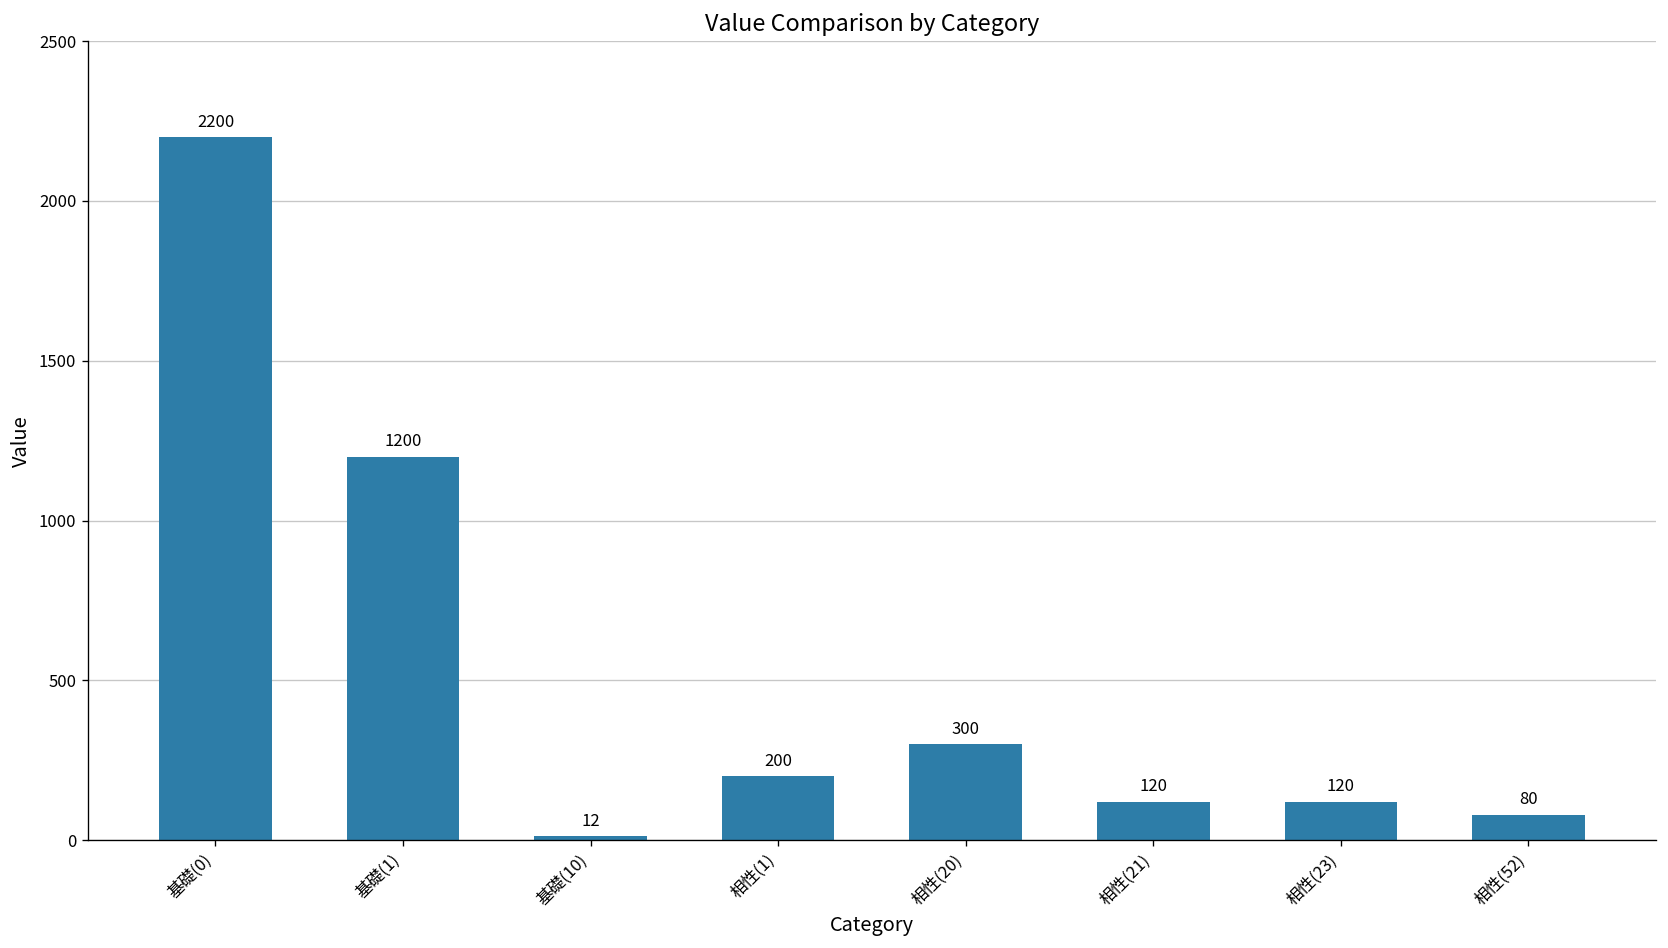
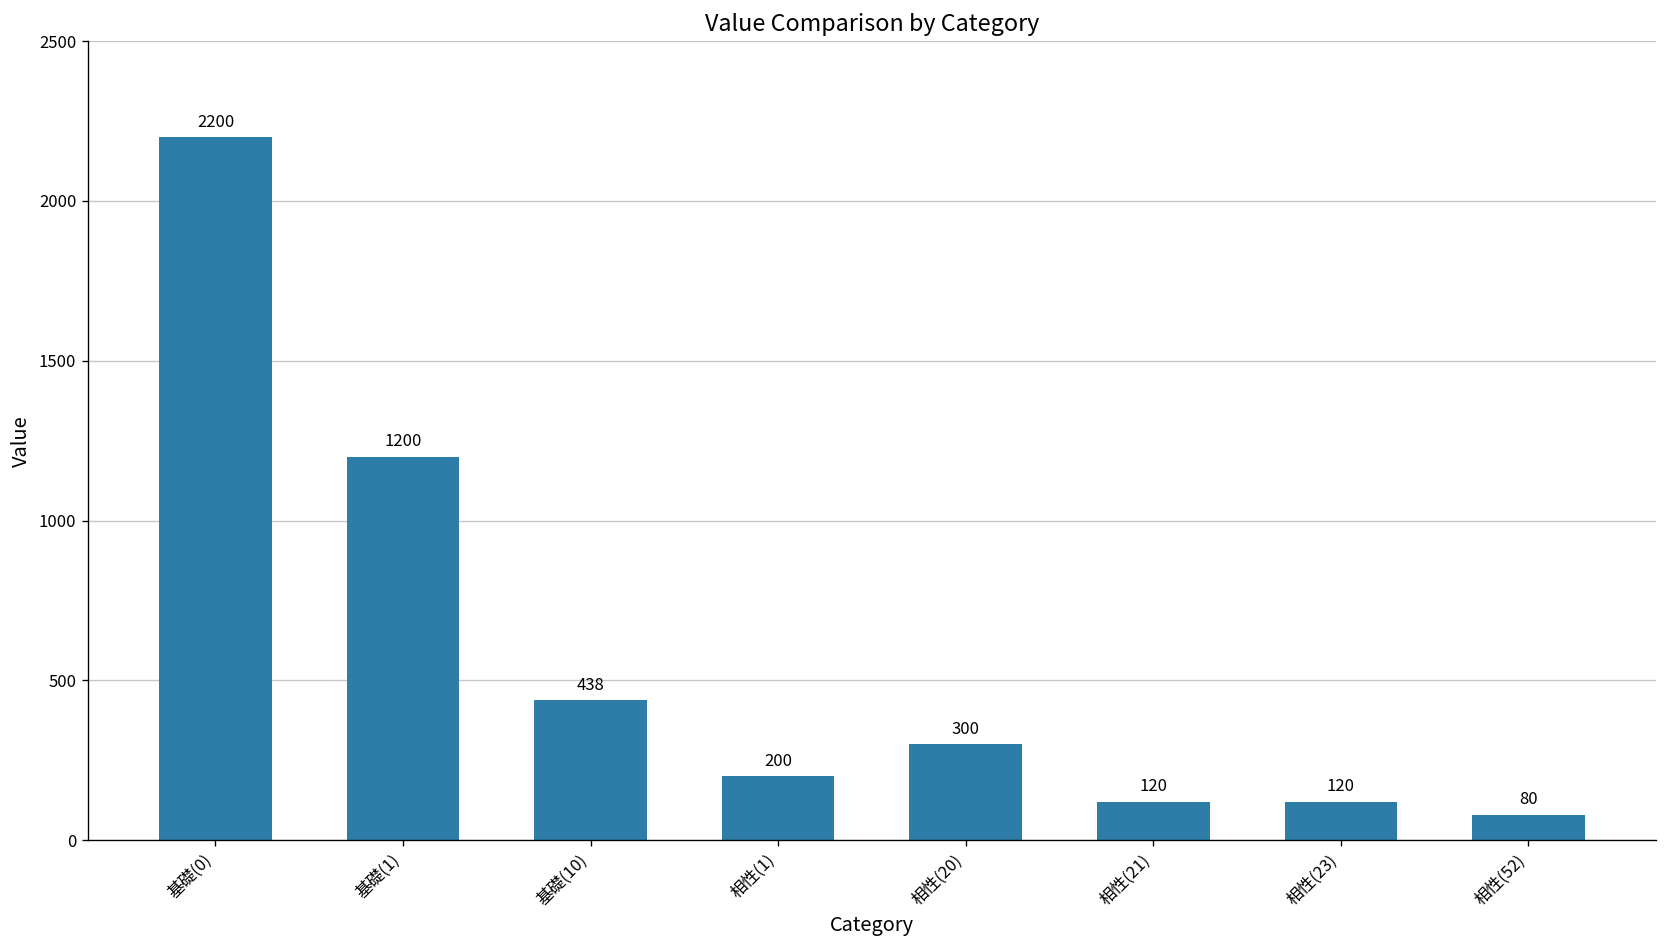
  {
    "基礎(0)": 2200,
    "基礎(1)": 1200,
-   "基礎(10)": 12,
+   "基礎(10)": 438,
    "相性(1)": 200,
    "相性(20)": 300,
    "相性(21)": 120,
    "相性(23)": 120,
    "相性(52)": 80
  }
